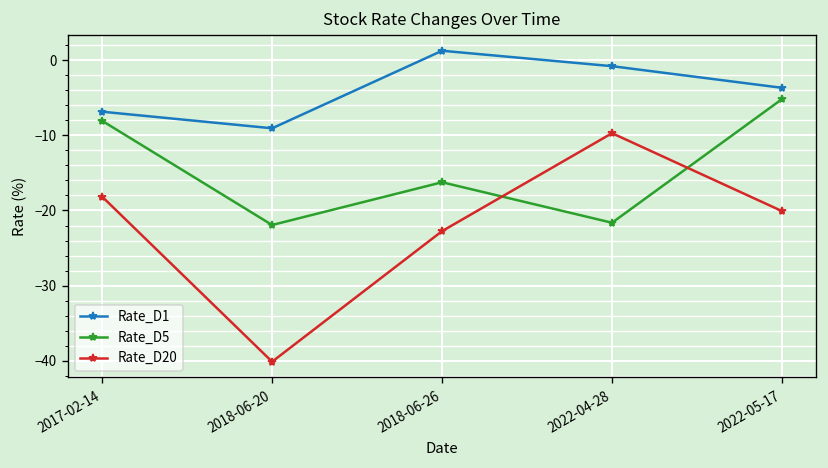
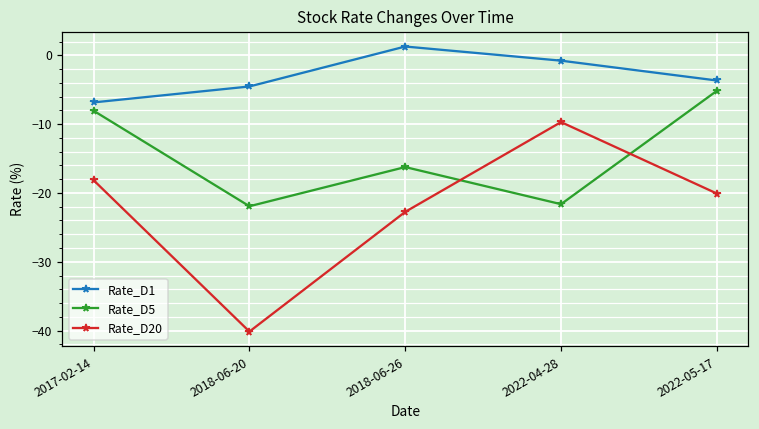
  {
    "Rate_D1": {
      "2017-02-14": -7,
-     "2018-06-20": -9,
+     "2018-06-20": -5,
      "2018-06-26": 1,
      "2022-04-28": -1,
      "2022-05-17": -4
    },
    "Rate_D5": {
      "2017-02-14": -8,
      "2018-06-20": -22,
      "2018-06-26": -16,
      "2022-04-28": -22,
      "2022-05-17": -5
    },
    "Rate_D20": {
      "2017-02-14": -18,
      "2018-06-20": -40,
      "2018-06-26": -23,
      "2022-04-28": -10,
      "2022-05-17": -20
    }
  }
